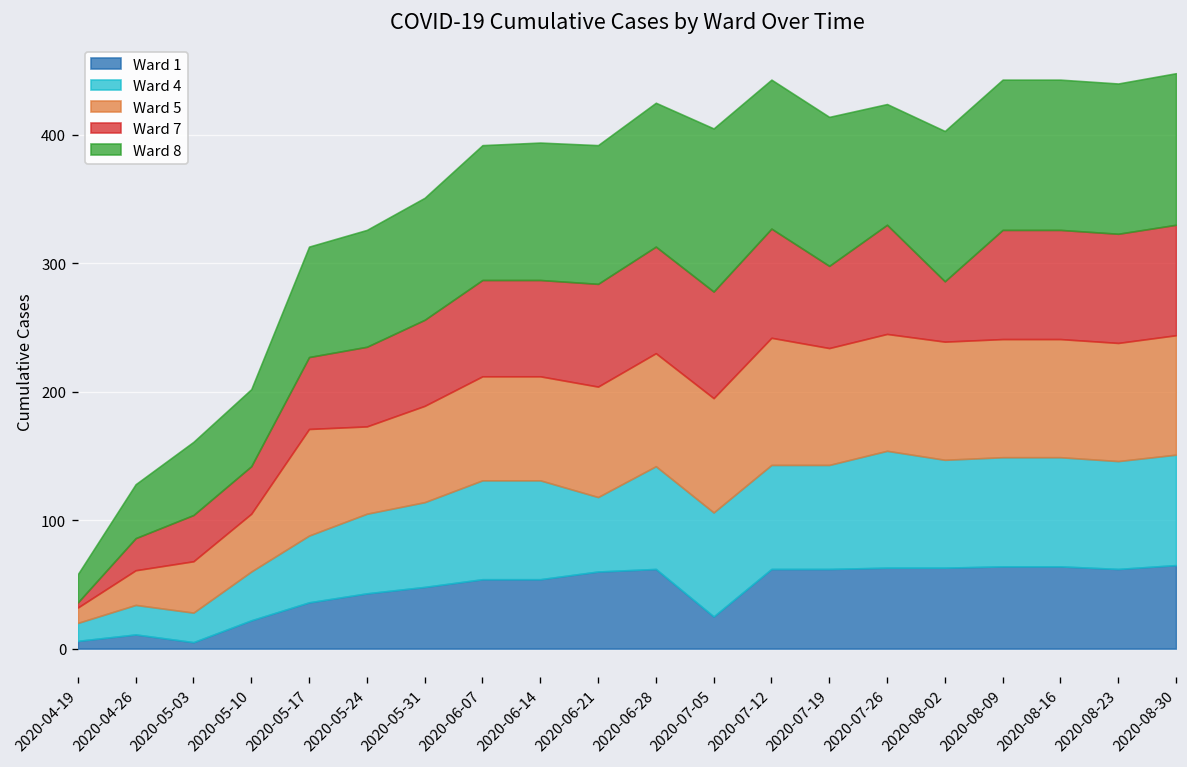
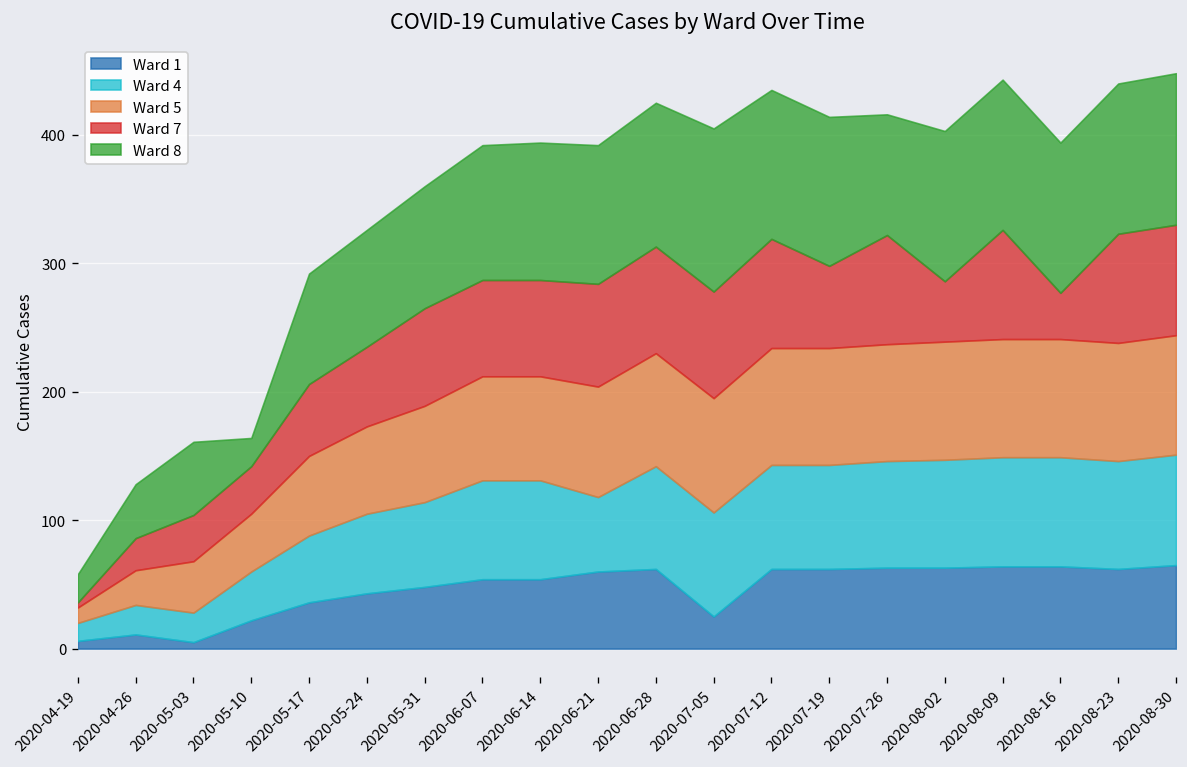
  {
    "Ward 1": {
      "2020-04-19": 6,
      "2020-04-26": 11,
      "2020-05-03": 5,
      "2020-05-10": 22,
      "2020-05-17": 36,
      "2020-05-24": 43,
      "2020-05-31": 48,
      "2020-06-07": 54,
      "2020-06-14": 54,
      "2020-06-21": 60,
      "2020-06-28": 62,
      "2020-07-05": 25,
      "2020-07-12": 62,
      "2020-07-19": 62,
      "2020-07-26": 63,
      "2020-08-02": 63,
      "2020-08-09": 64,
      "2020-08-16": 64,
      "2020-08-23": 62,
      "2020-08-30": 65
    },
    "Ward 4": {
      "2020-04-19": 14,
      "2020-04-26": 23,
      "2020-05-03": 23,
      "2020-05-10": 38,
      "2020-05-17": 52,
      "2020-05-24": 62,
      "2020-05-31": 66,
      "2020-06-07": 77,
      "2020-06-14": 77,
      "2020-06-21": 58,
      "2020-06-28": 80,
      "2020-07-05": 81,
      "2020-07-12": 81,
      "2020-07-19": 81,
-     "2020-07-26": 91,
+     "2020-07-26": 83,
      "2020-08-02": 84,
      "2020-08-09": 85,
      "2020-08-16": 85,
      "2020-08-23": 84,
      "2020-08-30": 86
    },
    "Ward 5": {
      "2020-04-19": 12,
      "2020-04-26": 27,
      "2020-05-03": 40,
      "2020-05-10": 45,
-     "2020-05-17": 83,
+     "2020-05-17": 62,
      "2020-05-24": 68,
      "2020-05-31": 75,
      "2020-06-07": 81,
      "2020-06-14": 81,
      "2020-06-21": 86,
      "2020-06-28": 88,
      "2020-07-05": 89,
-     "2020-07-12": 99,
+     "2020-07-12": 91,
      "2020-07-19": 91,
      "2020-07-26": 91,
      "2020-08-02": 92,
      "2020-08-09": 92,
      "2020-08-16": 92,
      "2020-08-23": 92,
      "2020-08-30": 93
    },
    "Ward 7": {
      "2020-04-19": 4,
      "2020-04-26": 25,
      "2020-05-03": 36,
      "2020-05-10": 37,
      "2020-05-17": 56,
      "2020-05-24": 62,
-     "2020-05-31": 67,
+     "2020-05-31": 76,
      "2020-06-07": 75,
      "2020-06-14": 75,
      "2020-06-21": 80,
      "2020-06-28": 83,
      "2020-07-05": 83,
      "2020-07-12": 85,
      "2020-07-19": 64,
      "2020-07-26": 85,
      "2020-08-02": 47,
      "2020-08-09": 85,
-     "2020-08-16": 85,
+     "2020-08-16": 36,
      "2020-08-23": 85,
      "2020-08-30": 86
    },
    "Ward 8": {
      "2020-04-19": 22,
      "2020-04-26": 42,
      "2020-05-03": 57,
-     "2020-05-10": 60,
+     "2020-05-10": 22,
      "2020-05-17": 86,
      "2020-05-24": 91,
      "2020-05-31": 95,
      "2020-06-07": 105,
      "2020-06-14": 107,
      "2020-06-21": 108,
      "2020-06-28": 112,
      "2020-07-05": 127,
      "2020-07-12": 116,
      "2020-07-19": 116,
      "2020-07-26": 94,
      "2020-08-02": 117,
      "2020-08-09": 117,
      "2020-08-16": 117,
      "2020-08-23": 117,
      "2020-08-30": 118
    }
  }
